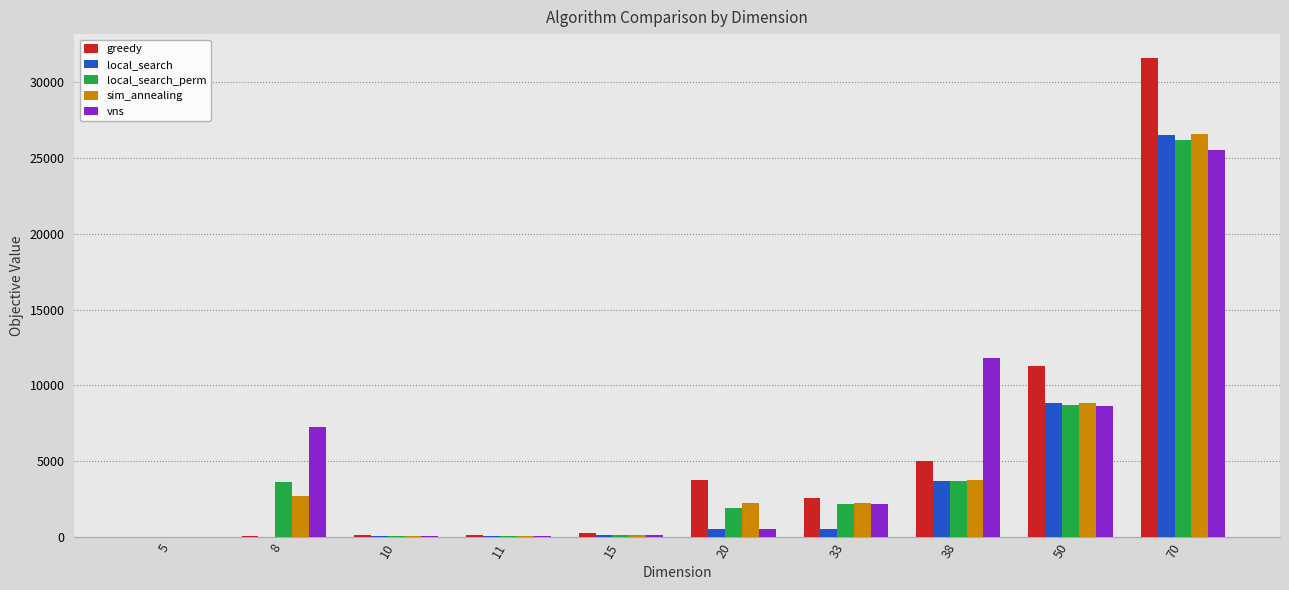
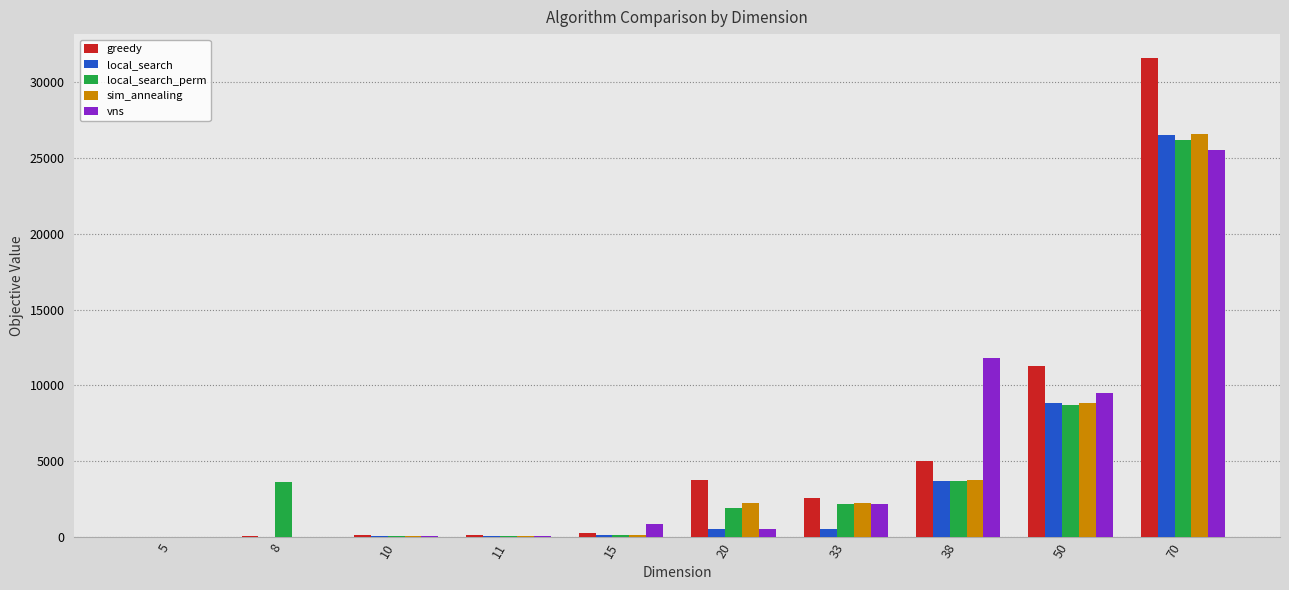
  {
    "greedy": {
      "15": 300,
      "20": 3800,
      "33": 2500,
      "38": 5000,
      "50": 11300,
      "70": 31600
    },
    "local_search": {
      "20": 500,
      "33": 500,
      "38": 3700,
      "50": 8900,
      "70": 26500
    },
    "local_search_perm": {
      "8": 3700,
      "20": 1900,
      "33": 2200,
      "38": 3700,
      "50": 8700,
      "70": 26200
    },
    "sim_annealing": {
-     "8": 2700,
+     "8": 0,
      "20": 2300,
      "33": 2200,
      "38": 3800,
      "50": 8800,
      "70": 26600
    },
    "vns": {
-     "8": 7300,
-     "15": 100,
+     "8": 0,
+     "15": 800,
      "20": 500,
      "33": 2200,
      "38": 11800,
-     "50": 8700,
+     "50": 9500,
      "70": 25500
    }
  }
